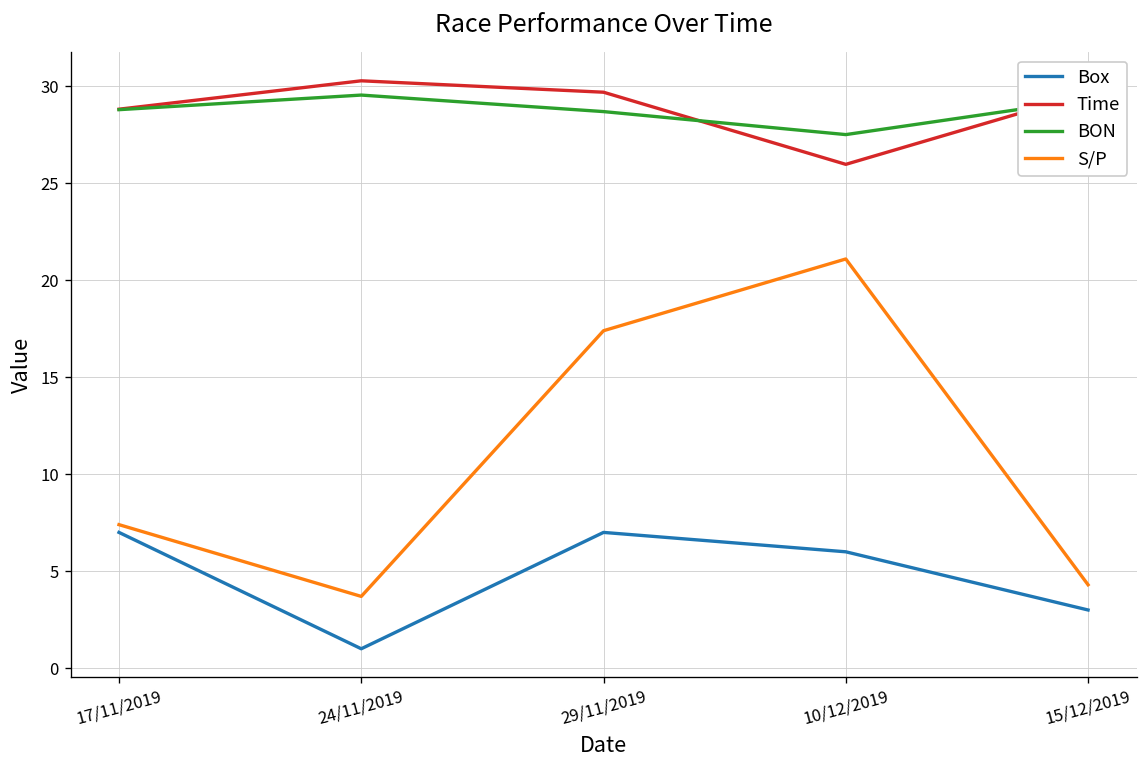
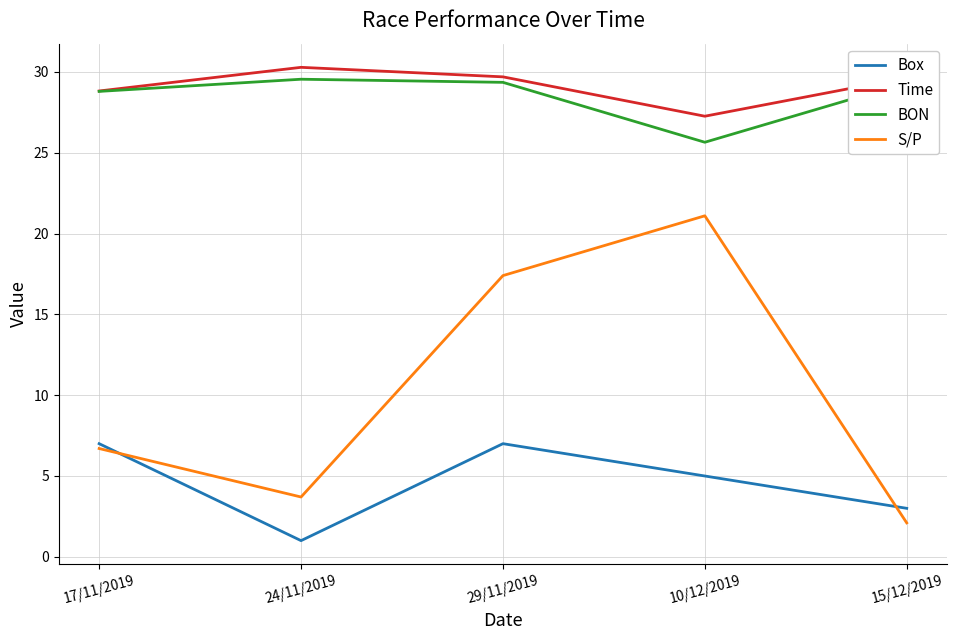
  {
    "Box": {
      "17/11/2019": 7,
      "24/11/2019": 1,
      "29/11/2019": 7,
-     "10/12/2019": 6,
+     "10/12/2019": 5,
      "15/12/2019": 3
    },
    "Time": {
      "24/11/2019": 30.3,
      "29/11/2019": 29.7,
-     "10/12/2019": 26.0
+     "10/12/2019": 27.3
    },
    "BON": {
      "24/11/2019": 29.6,
-     "29/11/2019": 28.7,
-     "10/12/2019": 27.5
+     "29/11/2019": 29.4,
+     "10/12/2019": 25.7
    },
    "S/P": {
-     "17/11/2019": 7.4,
+     "17/11/2019": 6.7,
      "24/11/2019": 3.7,
      "29/11/2019": 17.4,
      "10/12/2019": 21.1,
-     "15/12/2019": 4.3
+     "15/12/2019": 2.1
    }
  }
